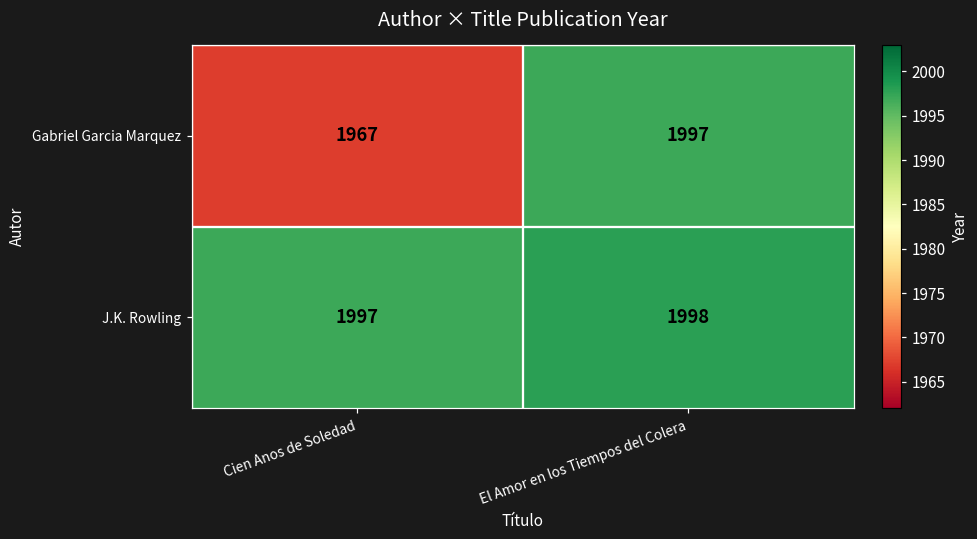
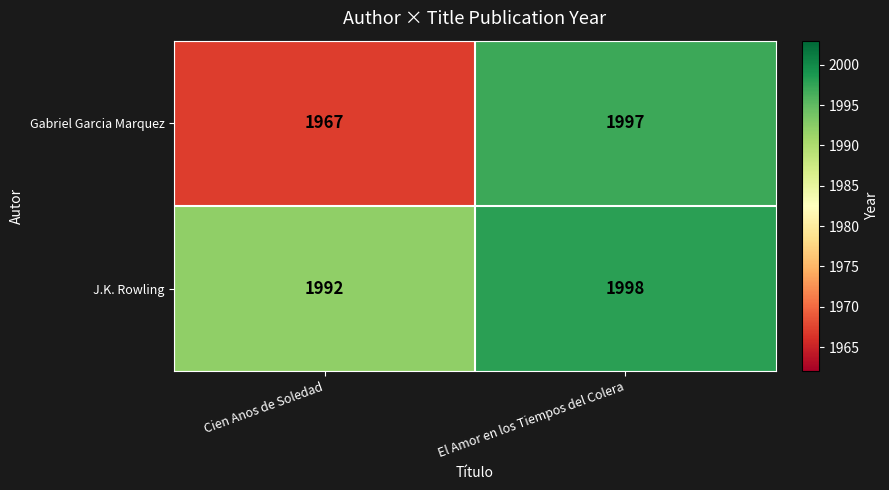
  {
    "Gabriel Garcia Marquez": {
      "Cien Anos de Soledad": 1967,
      "El Amor en los Tiempos del Colera": 1997
    },
    "J.K. Rowling": {
-     "Cien Anos de Soledad": 1997,
+     "Cien Anos de Soledad": 1992,
      "El Amor en los Tiempos del Colera": 1998
    }
  }
